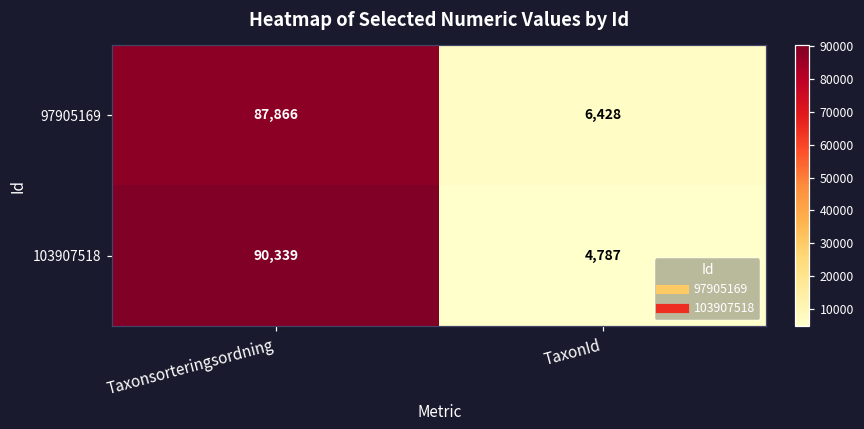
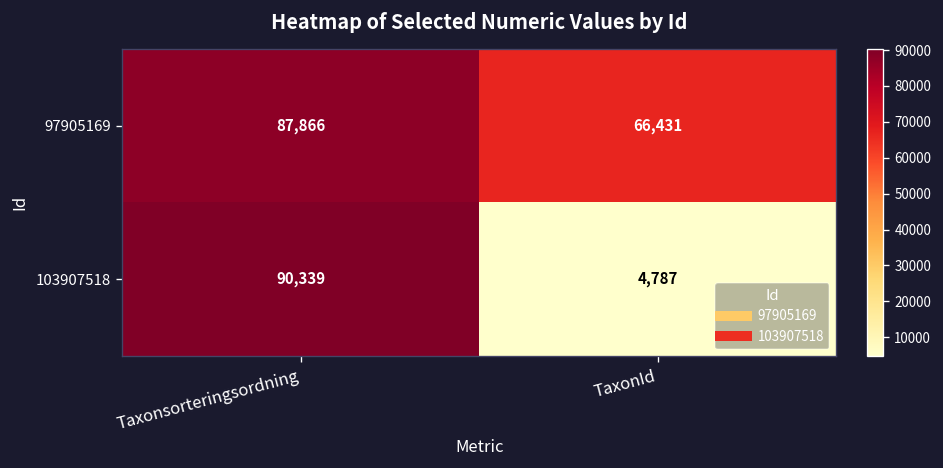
  {
    "97905169": {
      "Taxonsorteringsordning": "87,866",
-     "TaxonId": "6,428"
+     "TaxonId": "66,431"
    },
    "103907518": {
      "Taxonsorteringsordning": "90,339",
      "TaxonId": "4,787"
    }
  }
